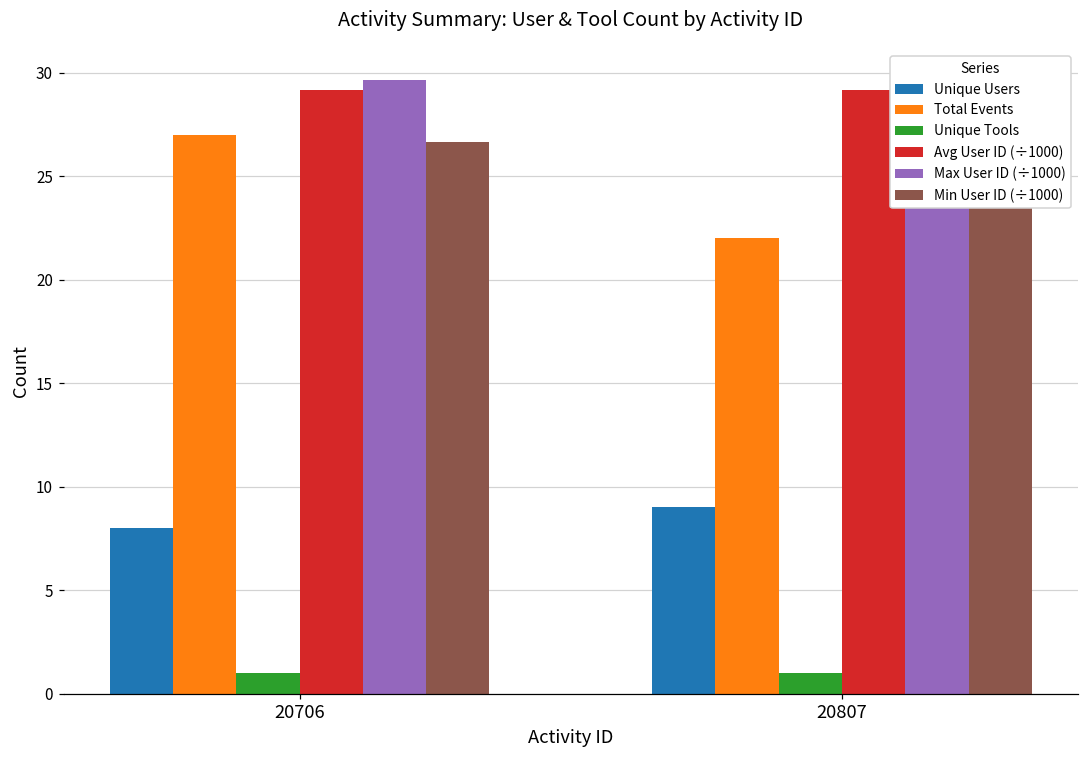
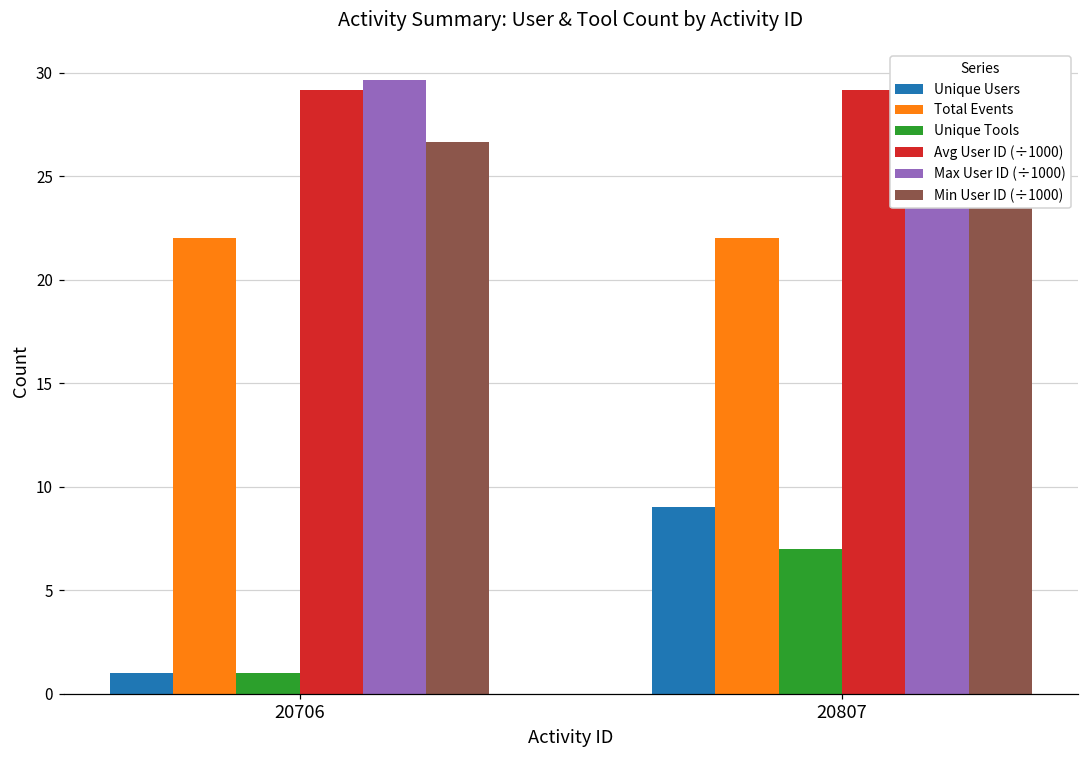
  {
    "Unique Users": {
-     "20706": 8,
+     "20706": 1,
      "20807": 9
    },
    "Total Events": {
-     "20706": 27,
+     "20706": 22,
      "20807": 22
    },
    "Unique Tools": {
      "20706": 1,
-     "20807": 1
+     "20807": 7
    },
    "Avg User ID (÷1000)": {
      "20706": 29.1,
      "20807": 29.1
    },
    "Max User ID (÷1000)": {
      "20706": 29.6
    },
    "Min User ID (÷1000)": {
      "20706": 26.6
    }
  }
